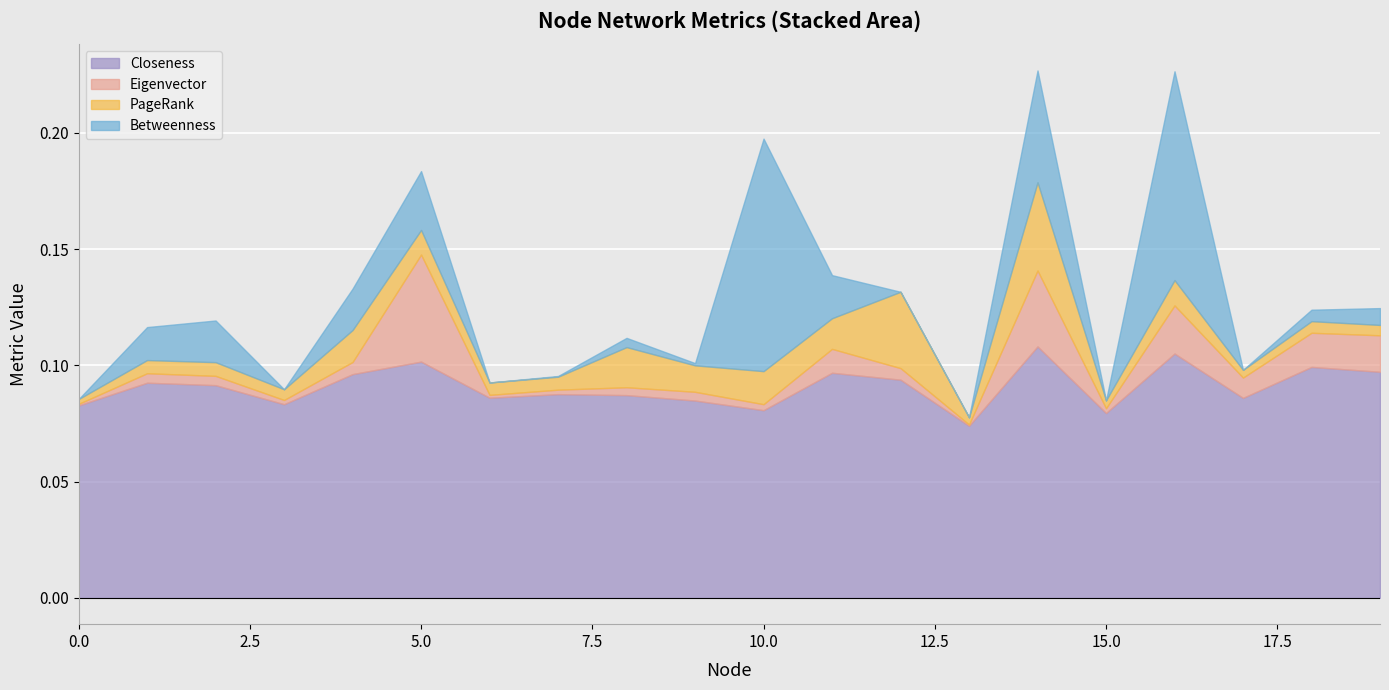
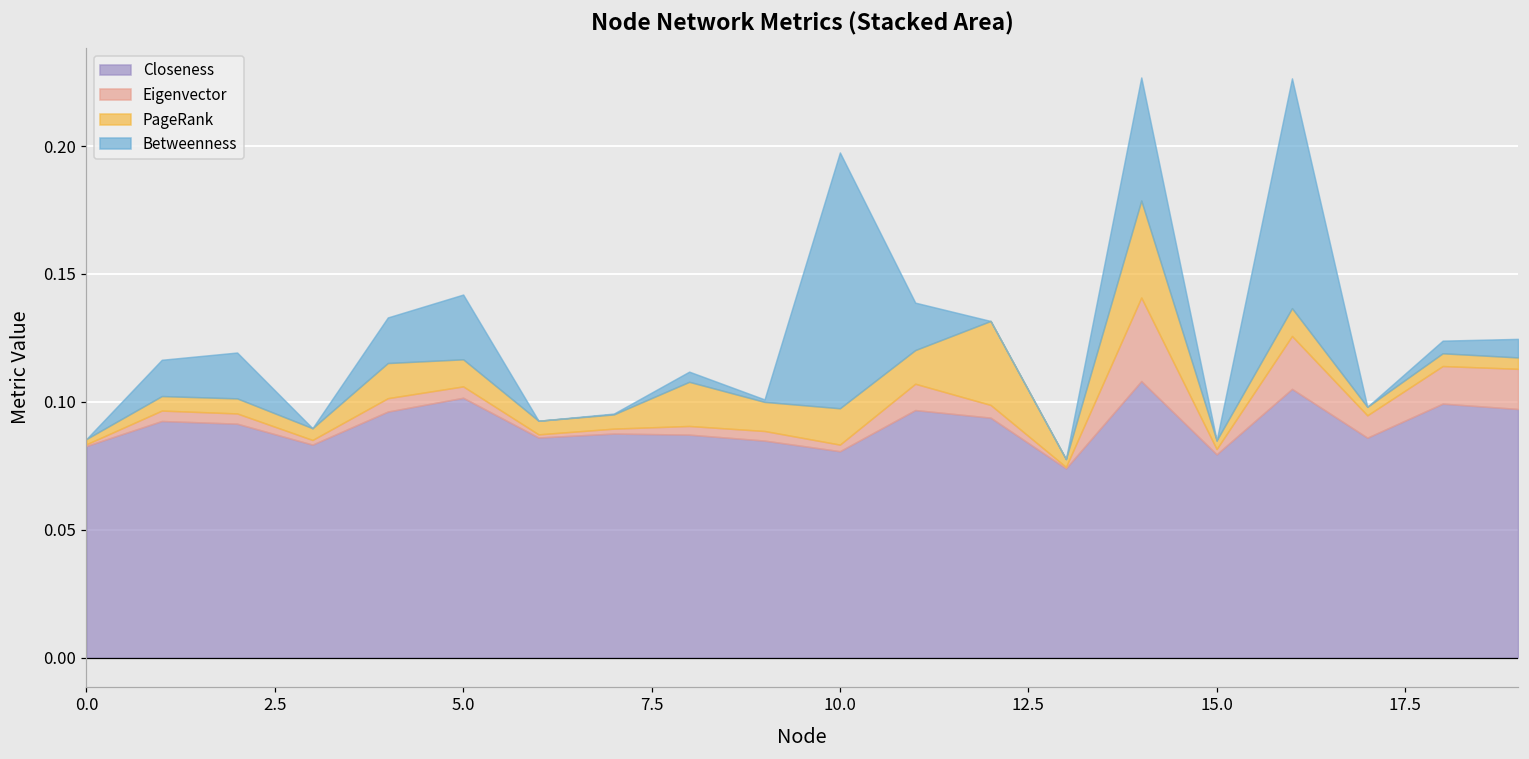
  {
    "Closeness": {
      "5.0": 0.102,
      "10.0": 0.081,
      "15.0": 0.079
    },
    "Eigenvector": {
-     "5.0": 0.046,
+     "5.0": 0.004,
      "10.0": 0.003,
      "15.0": 0.002
    },
    "PageRank": {
      "5.0": 0.011,
      "10.0": 0.014
    },
    "Betweenness": {
      "5.0": 0.025,
      "10.0": 0.100
    }
  }
